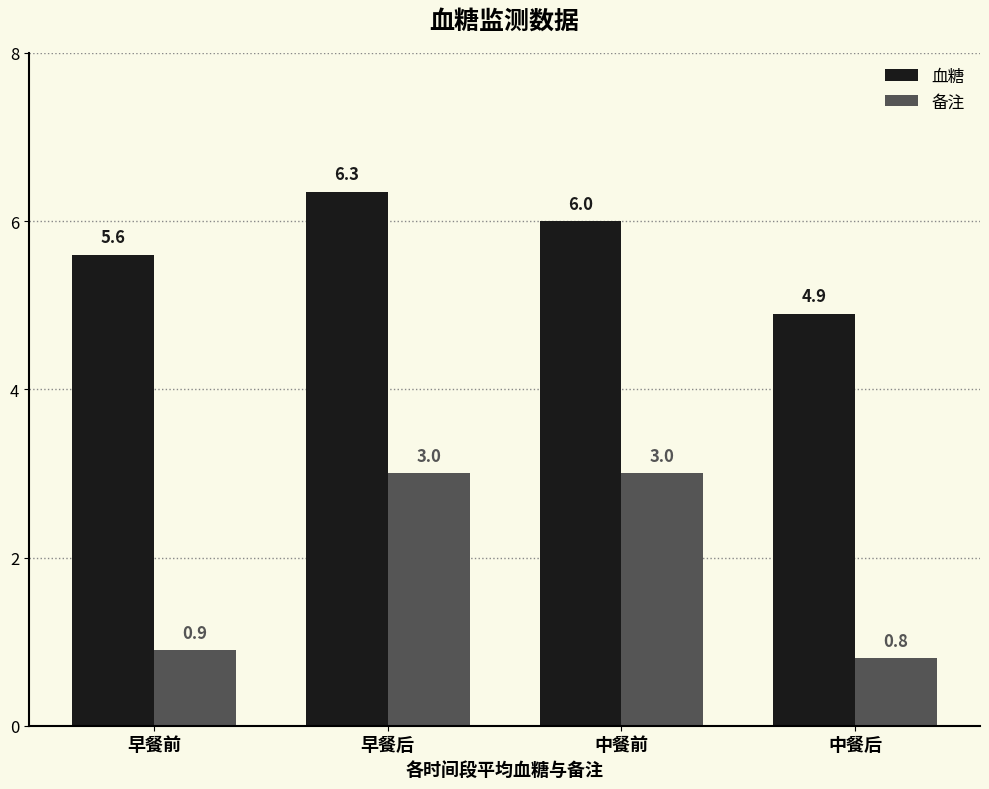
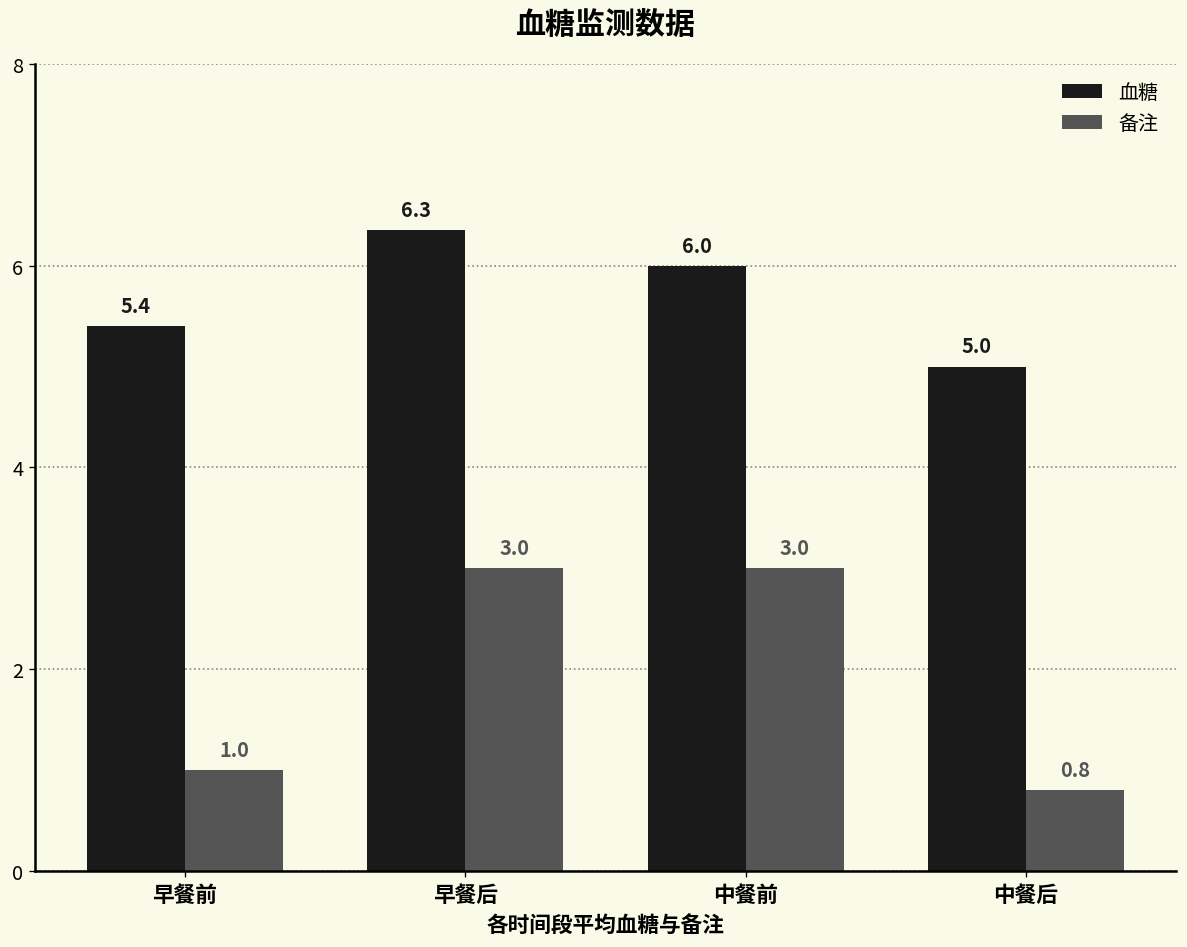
  {
    "血糖": {
-     "早餐前": 5.6,
+     "早餐前": 5.4,
      "早餐后": 6.3,
      "中餐前": 6.0,
-     "中餐后": 4.9
+     "中餐后": 5.0
    },
    "备注": {
-     "早餐前": 0.9,
+     "早餐前": 1.0,
      "早餐后": 3.0,
      "中餐前": 3.0,
      "中餐后": 0.8
    }
  }
